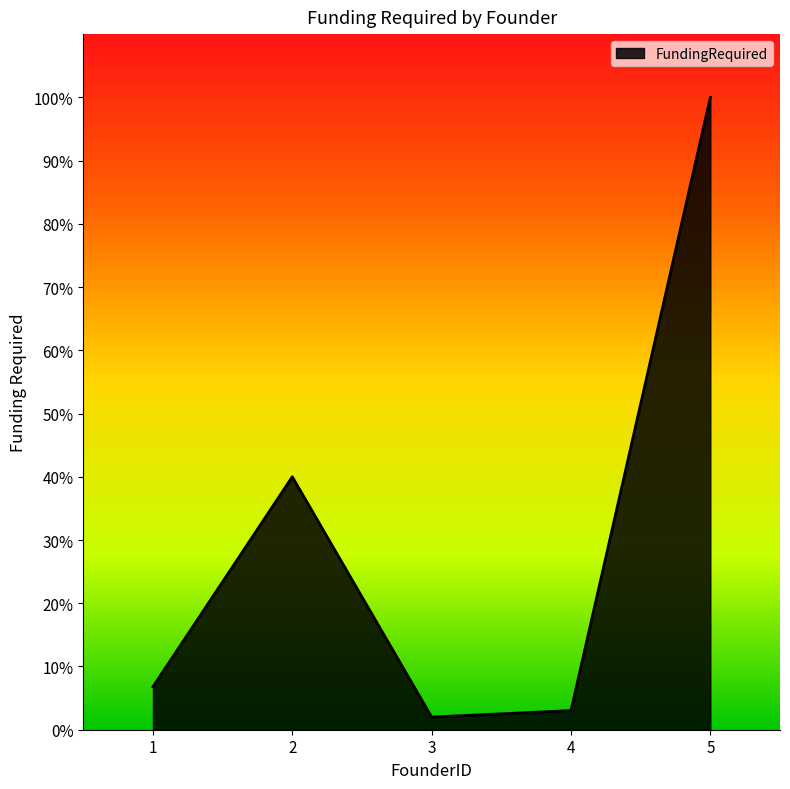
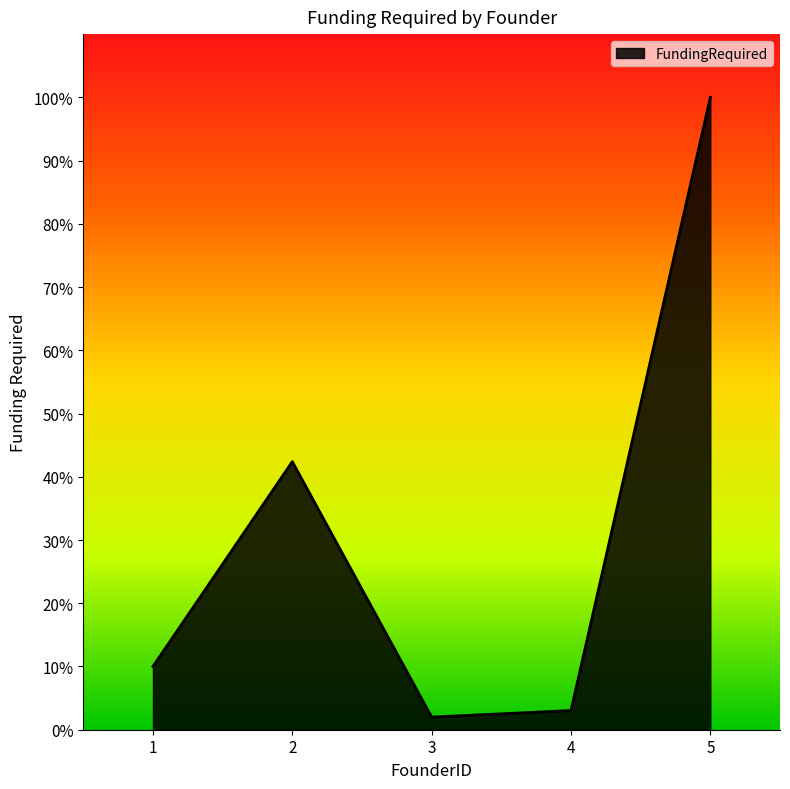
  {
-   "1": "7%",
-   "2": "40%",
+   "1": "10%",
+   "2": "42%",
    "3": "2%",
    "4": "3%",
    "5": "100%"
  }
